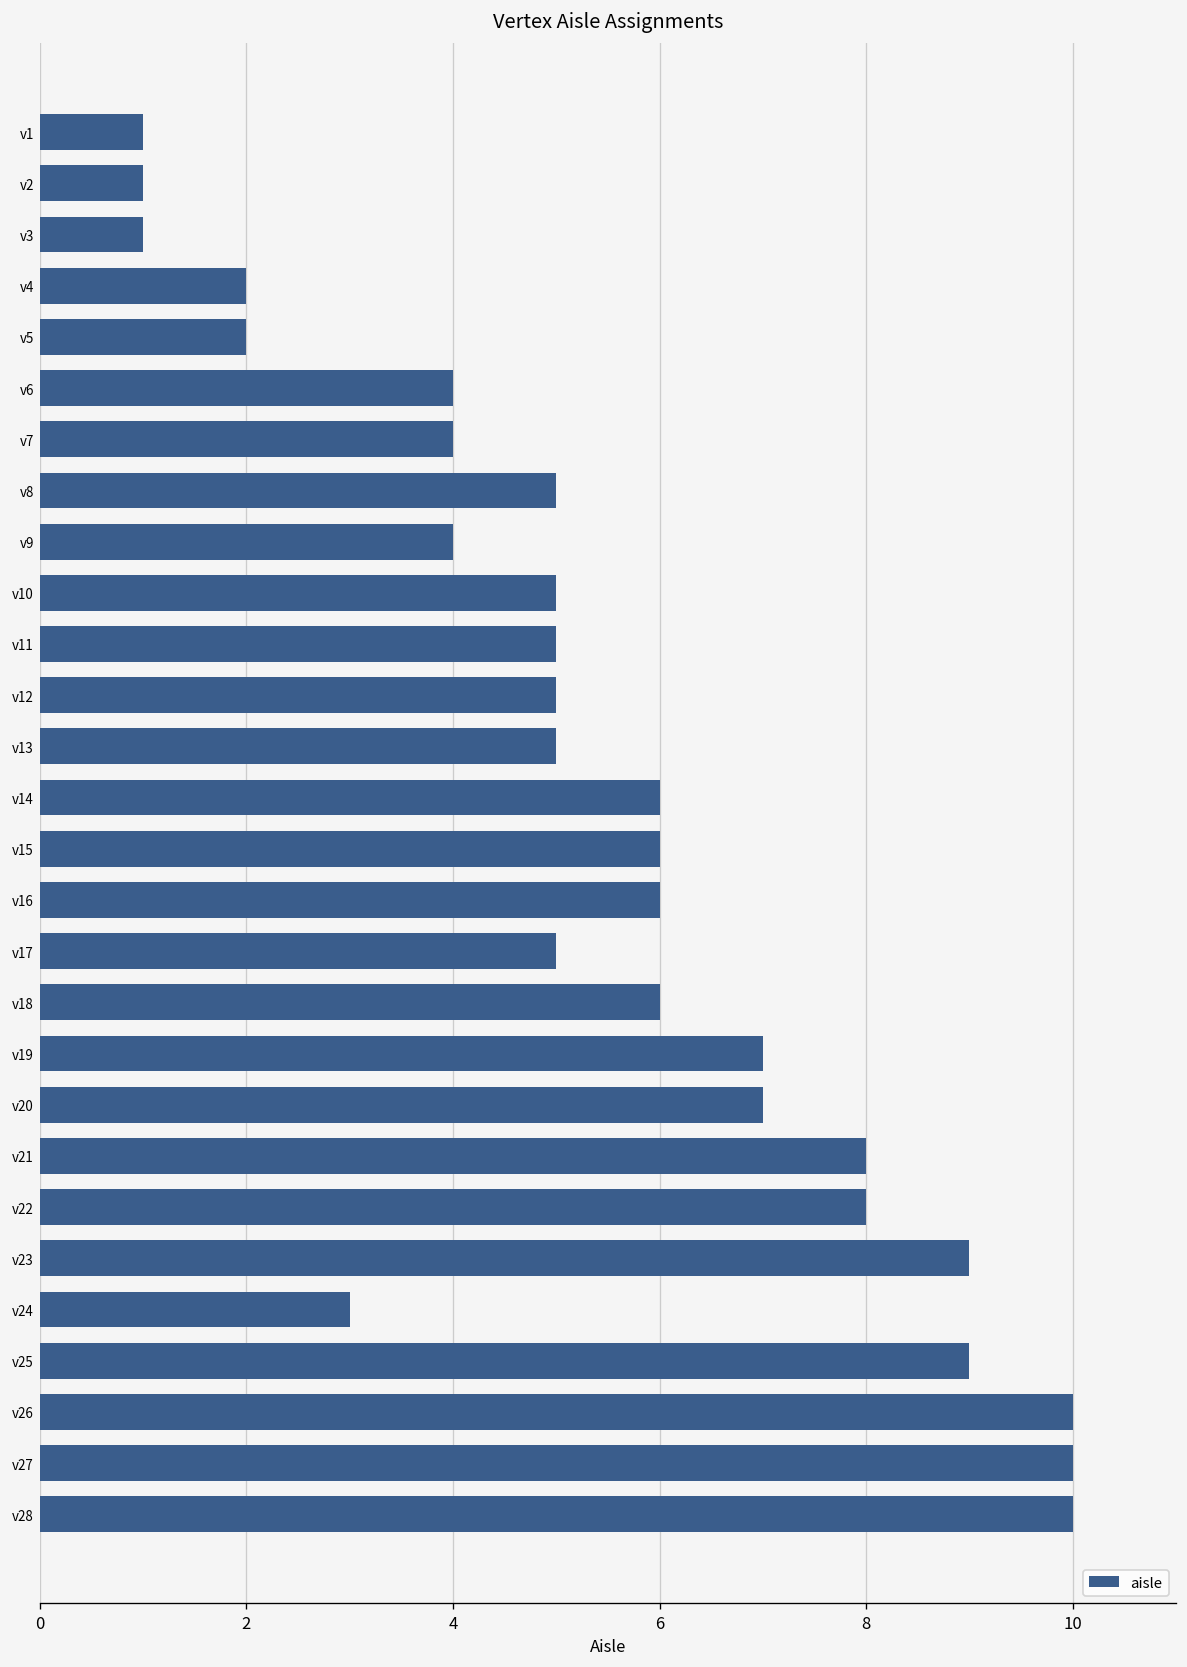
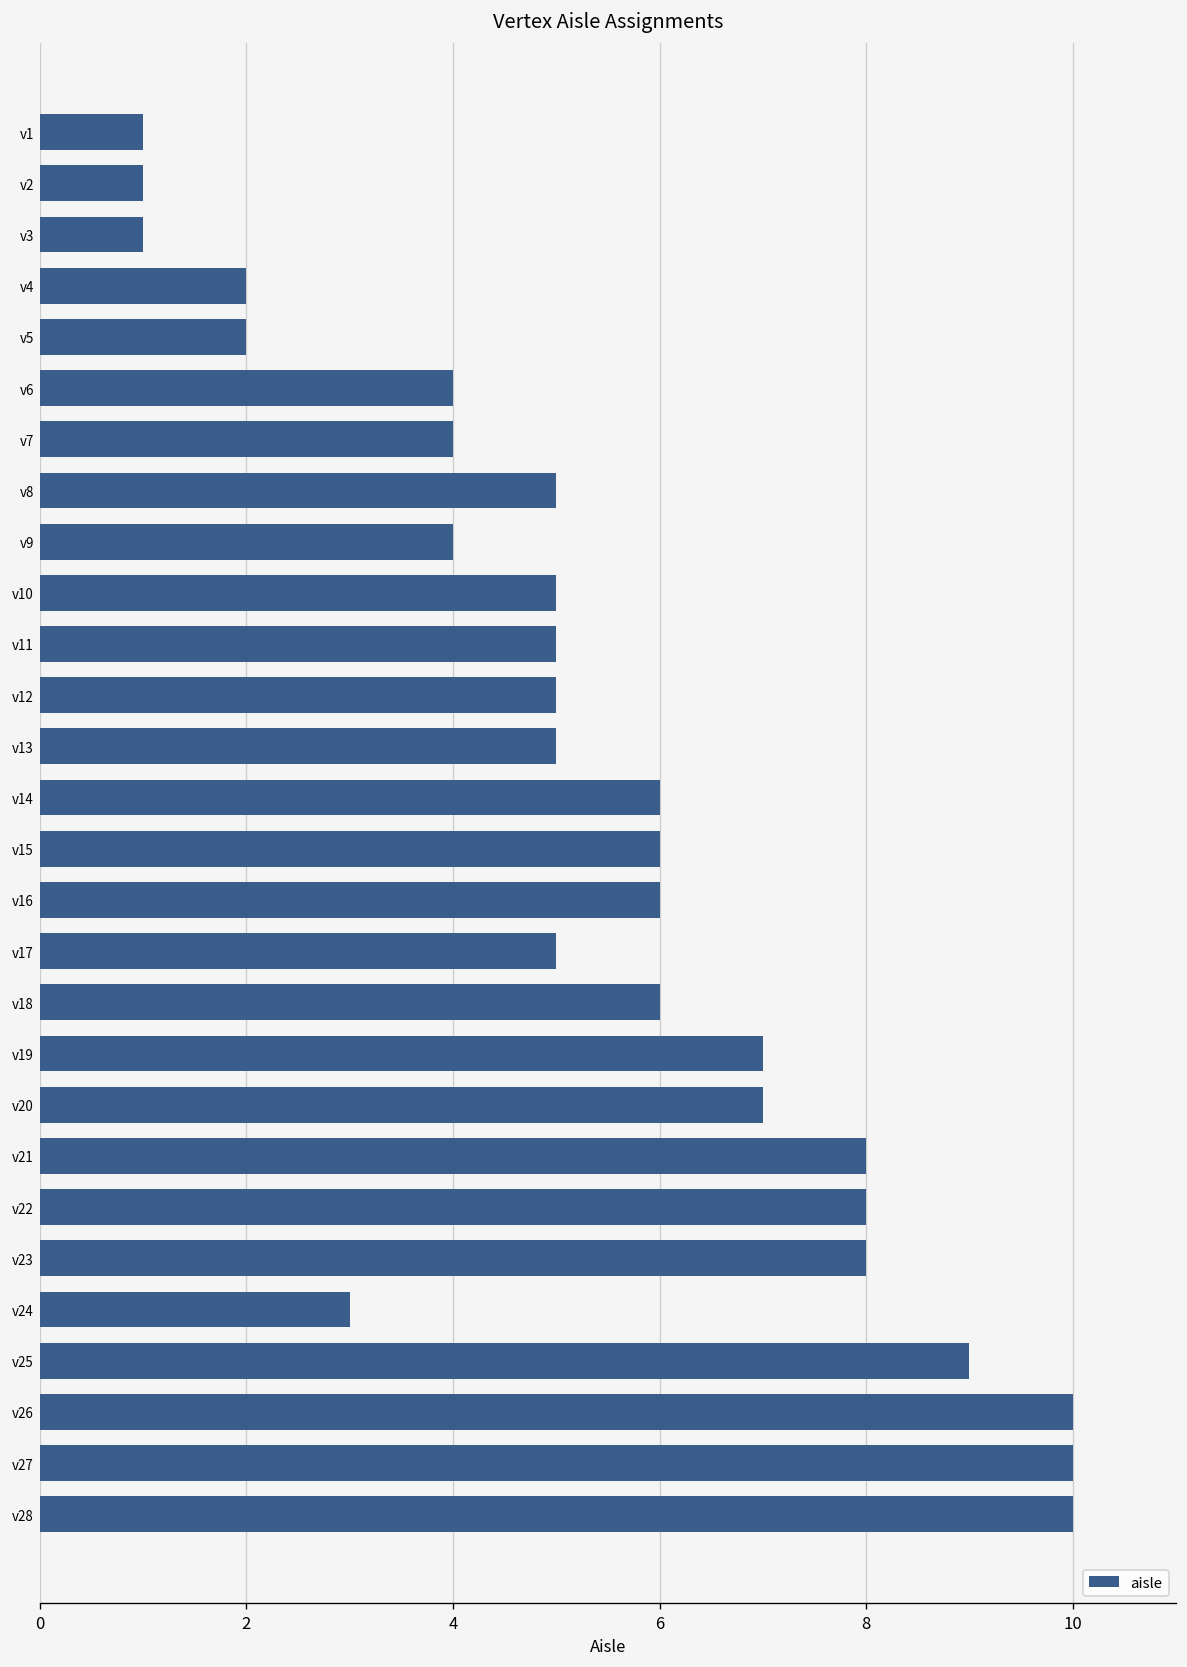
  {
    "v1": 1,
    "v2": 1,
    "v3": 1,
    "v4": 2,
    "v5": 2,
    "v6": 4,
    "v7": 4,
    "v8": 5,
    "v9": 4,
    "v10": 5,
    "v11": 5,
    "v12": 5,
    "v13": 5,
    "v14": 6,
    "v15": 6,
    "v16": 6,
    "v17": 5,
    "v18": 6,
    "v19": 7,
    "v20": 7,
    "v21": 8,
    "v22": 8,
-   "v23": 9,
+   "v23": 8,
    "v24": 3,
    "v25": 9,
    "v26": 10,
    "v27": 10,
    "v28": 10
  }
